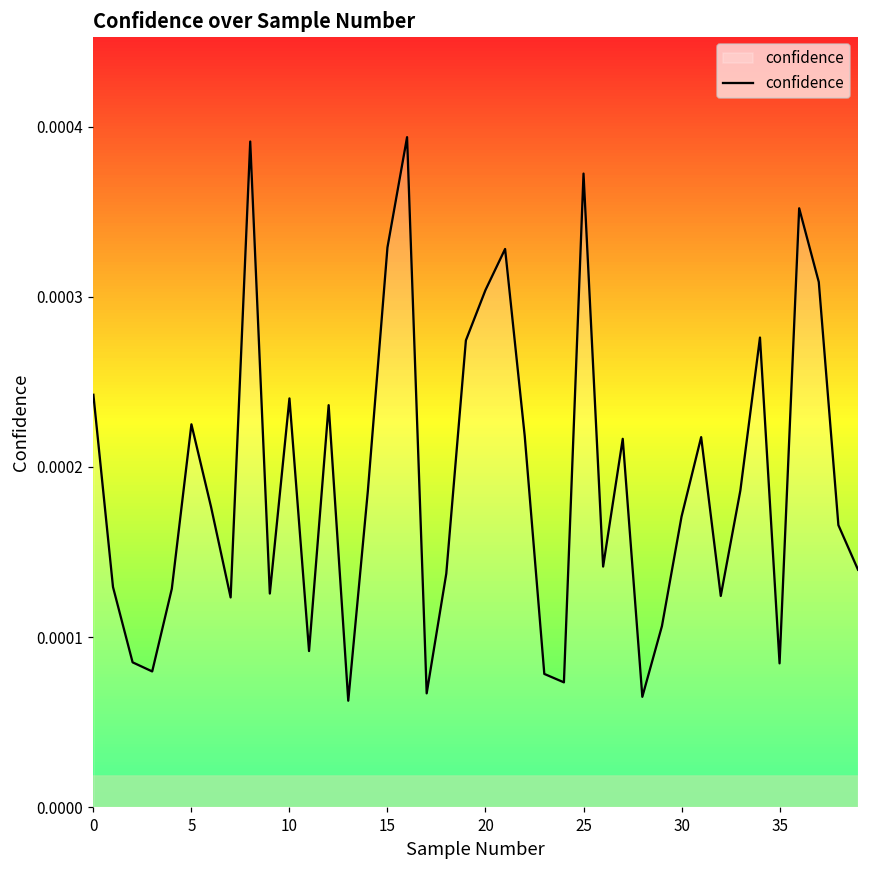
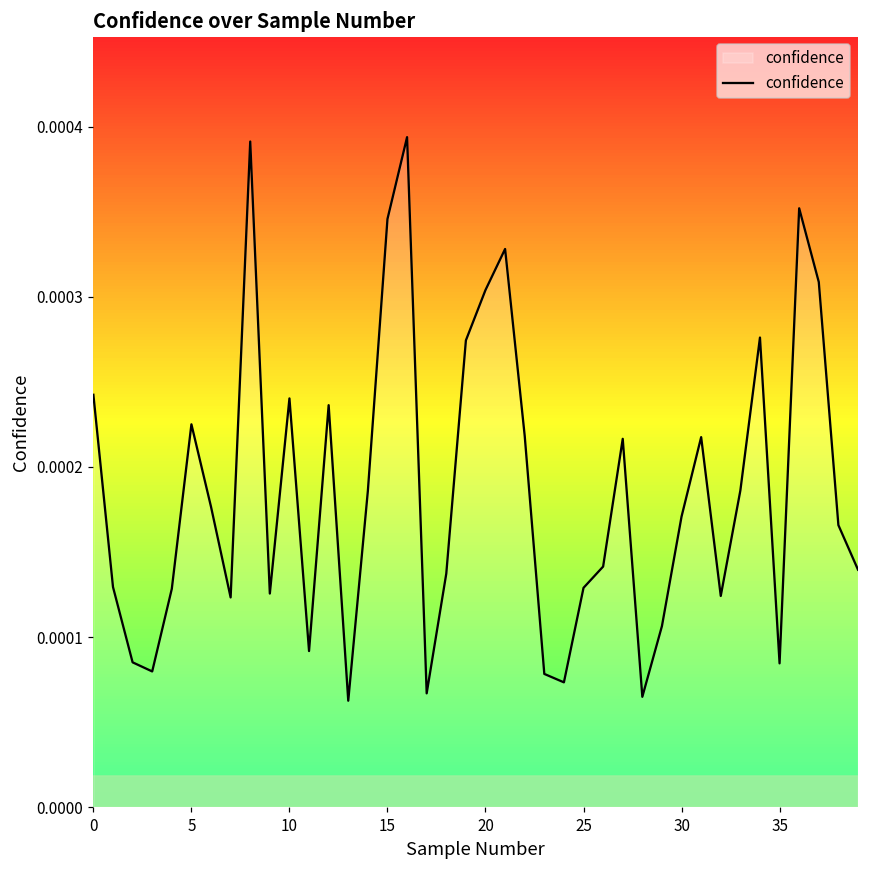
  {
    "0": 0.000242,
    "5": 0.000225,
    "10": 0.000240,
-   "15": 0.000329,
+   "15": 0.000346,
    "20": 0.000304,
-   "25": 0.000373,
+   "25": 0.000129,
    "30": 0.000171,
    "35": 0.000085
  }
